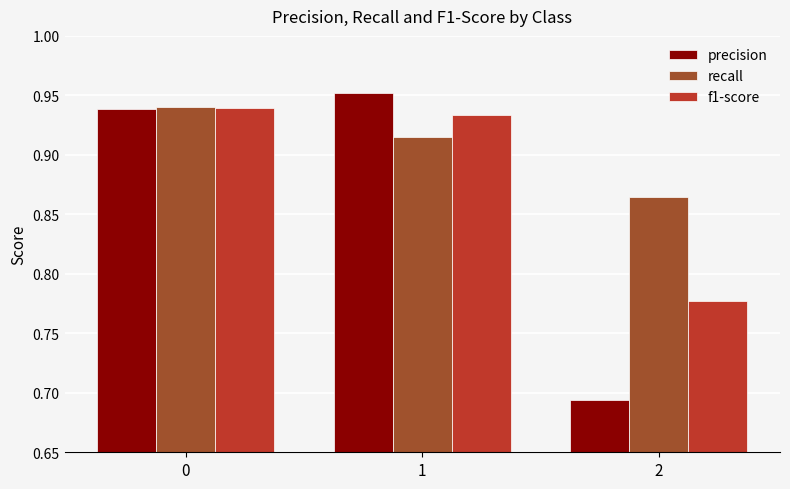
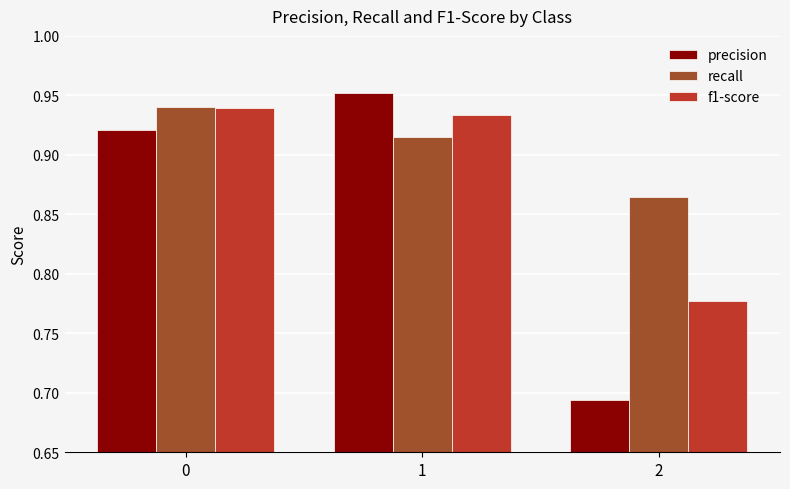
  {
    "precision": {
-     "0": 0.938,
+     "0": 0.921,
      "1": 0.952,
      "2": 0.694
    }
  }
